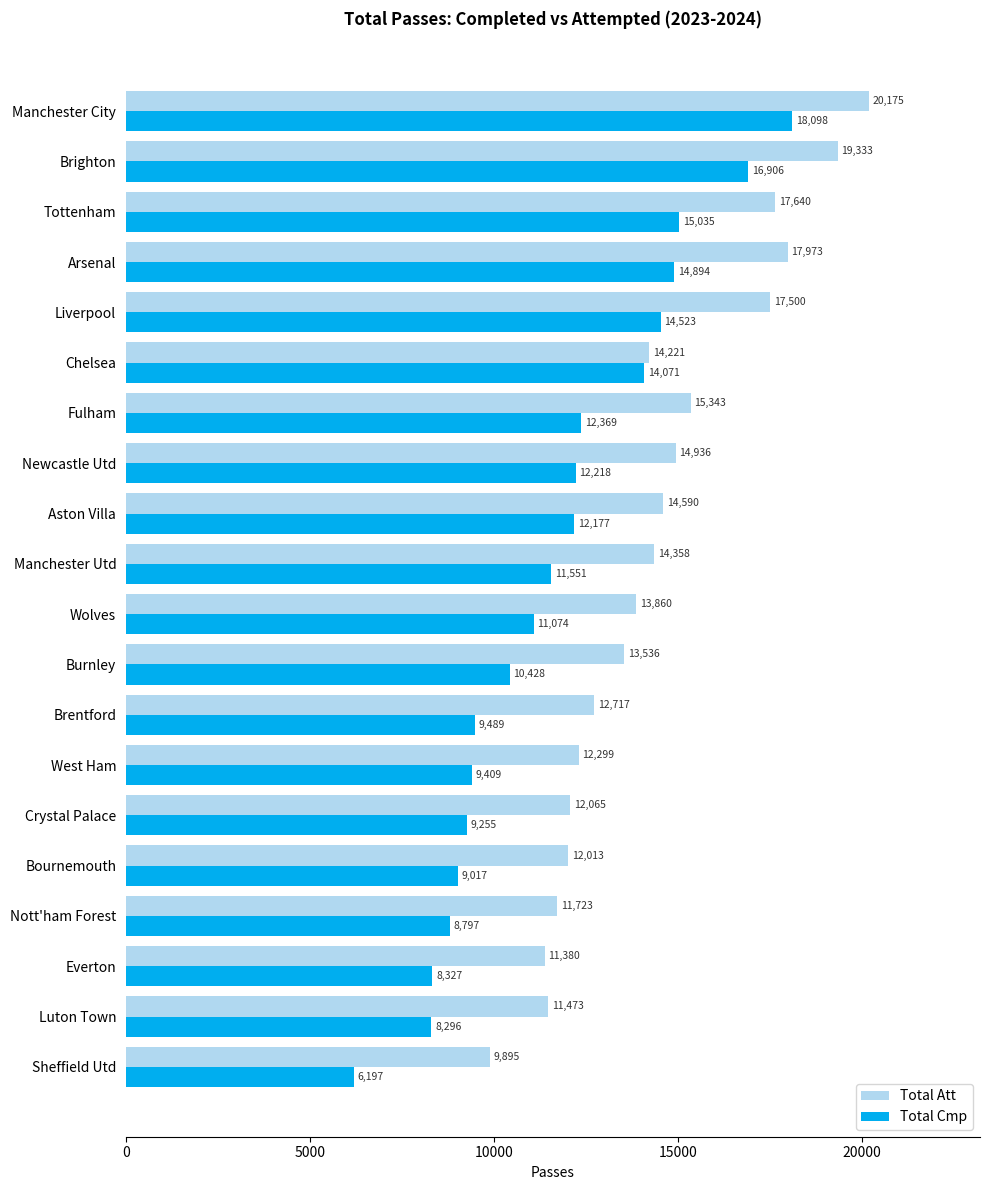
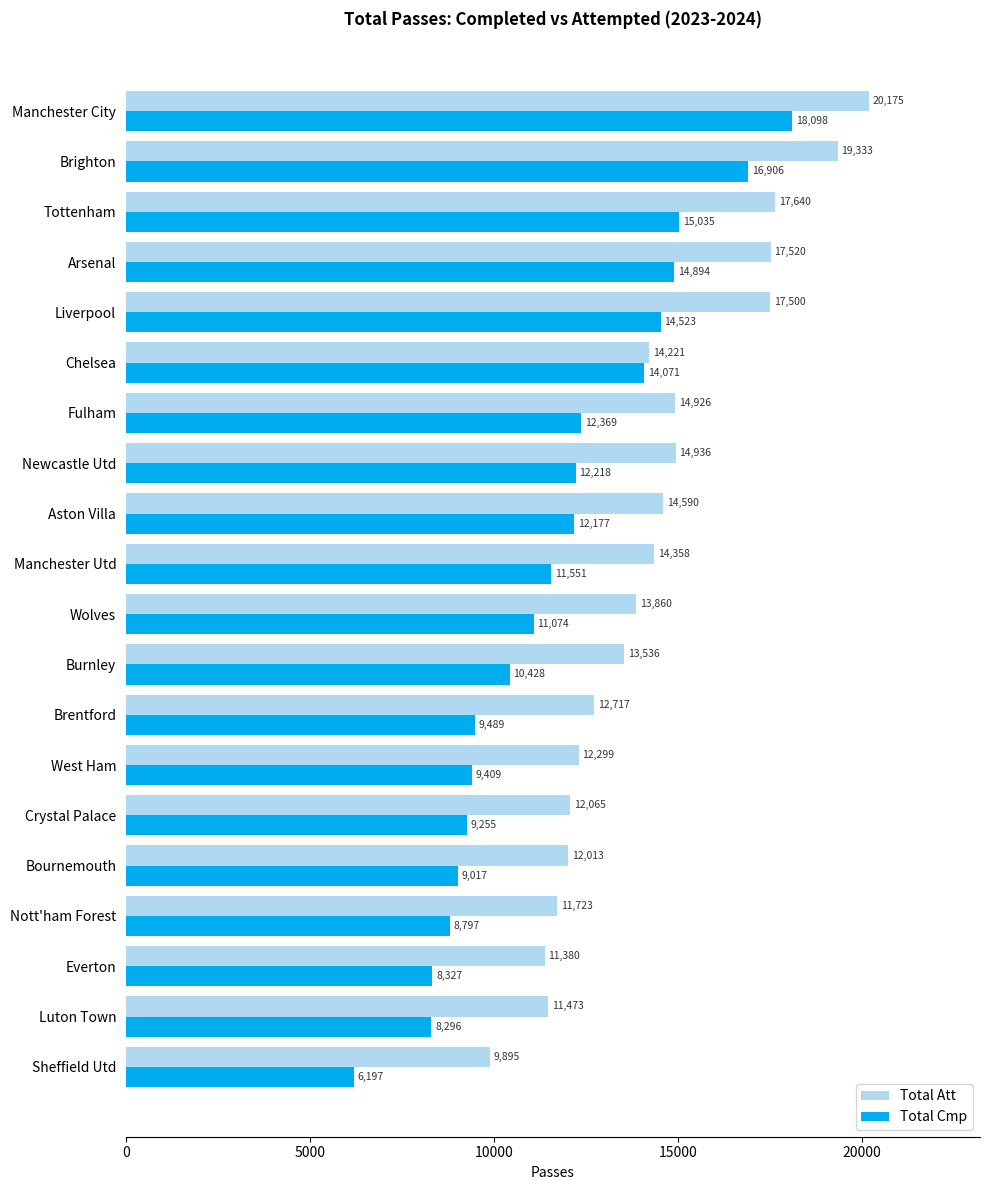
  {
    "Total Att": {
      "Manchester City": "20,175",
      "Brighton": "19,333",
      "Tottenham": "17,640",
-     "Arsenal": "17,973",
+     "Arsenal": "17,520",
      "Liverpool": "17,500",
      "Chelsea": "14,221",
-     "Fulham": "15,343",
+     "Fulham": "14,926",
      "Newcastle Utd": "14,936",
      "Aston Villa": "14,590",
      "Manchester Utd": "14,358",
      "Wolves": "13,860",
      "Burnley": "13,536",
      "Brentford": "12,717",
      "West Ham": "12,299",
      "Crystal Palace": "12,065",
      "Bournemouth": "12,013",
      "Nott'ham Forest": "11,723",
      "Everton": "11,380",
      "Luton Town": "11,473",
      "Sheffield Utd": "9,895"
    },
    "Total Cmp": {
      "Manchester City": "18,098",
      "Brighton": "16,906",
      "Tottenham": "15,035",
      "Arsenal": "14,894",
      "Liverpool": "14,523",
      "Chelsea": "14,071",
      "Fulham": "12,369",
      "Newcastle Utd": "12,218",
      "Aston Villa": "12,177",
      "Manchester Utd": "11,551",
      "Wolves": "11,074",
      "Burnley": "10,428",
      "Brentford": "9,489",
      "West Ham": "9,409",
      "Crystal Palace": "9,255",
      "Bournemouth": "9,017",
      "Nott'ham Forest": "8,797",
      "Everton": "8,327",
      "Luton Town": "8,296",
      "Sheffield Utd": "6,197"
    }
  }
